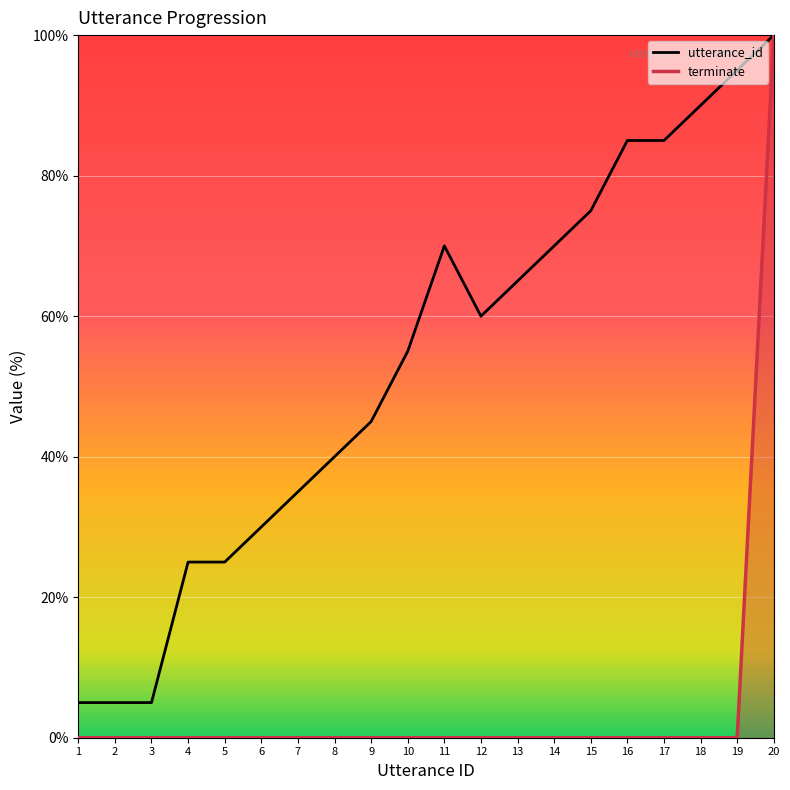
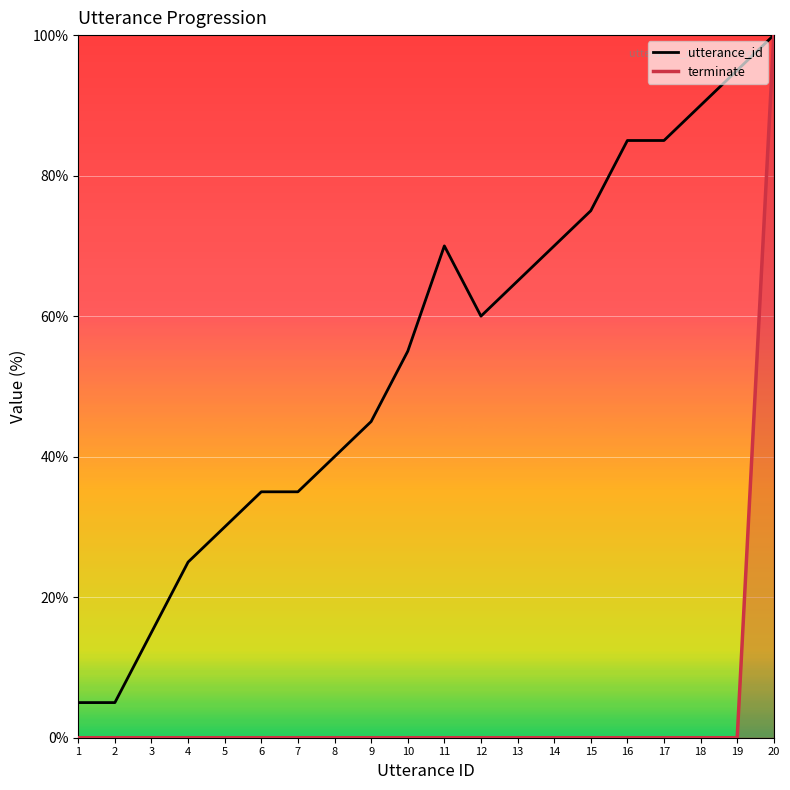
  {
    "utterance_id": {
      "1": "5%",
      "2": "5%",
-     "3": "5%",
+     "3": "15%",
      "4": "25%",
-     "5": "25%",
-     "6": "30%",
+     "5": "30%",
+     "6": "35%",
      "7": "35%",
      "8": "40%",
      "9": "45%",
      "10": "55%",
      "11": "70%",
      "12": "60%",
      "13": "65%",
      "14": "70%",
      "15": "75%",
      "16": "85%",
      "17": "85%",
      "18": "90%"
    },
    "terminate": {
      "1": "0%",
      "2": "0%",
      "3": "0%",
      "4": "0%",
      "5": "0%",
      "6": "0%",
      "7": "0%",
      "8": "0%",
      "9": "0%",
      "10": "0%",
      "11": "0%",
      "12": "0%",
      "13": "0%",
      "14": "0%",
      "15": "0%",
      "16": "0%",
      "17": "0%",
      "18": "0%",
      "19": "0%"
    }
  }
